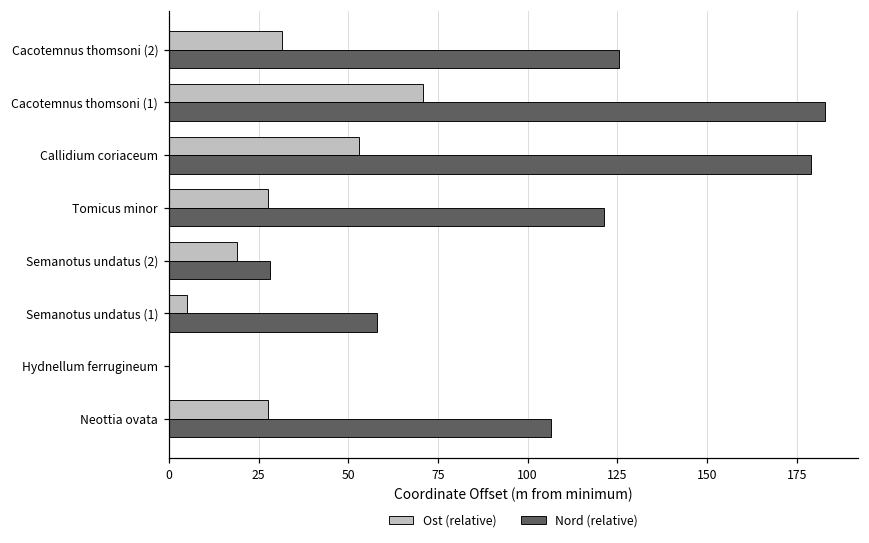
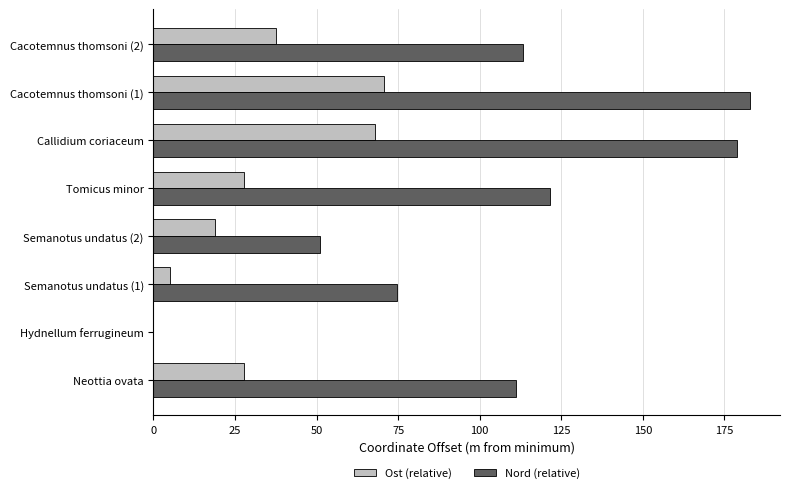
  {
    "Ost (relative)": {
-     "Cacotemnus thomsoni (2)": 31,
+     "Cacotemnus thomsoni (2)": 38,
      "Cacotemnus thomsoni (1)": 71,
-     "Callidium coriaceum": 53,
+     "Callidium coriaceum": 68,
      "Tomicus minor": 28,
      "Semanotus undatus (2)": 19,
      "Semanotus undatus (1)": 5,
      "Hydnellum ferrugineum": 0,
      "Neottia ovata": 28
    },
    "Nord (relative)": {
-     "Cacotemnus thomsoni (2)": 125,
+     "Cacotemnus thomsoni (2)": 113,
      "Cacotemnus thomsoni (1)": 183,
      "Callidium coriaceum": 179,
      "Tomicus minor": 121,
-     "Semanotus undatus (2)": 28,
-     "Semanotus undatus (1)": 58,
+     "Semanotus undatus (2)": 51,
+     "Semanotus undatus (1)": 75,
      "Hydnellum ferrugineum": 0,
-     "Neottia ovata": 106
+     "Neottia ovata": 111
    }
  }
